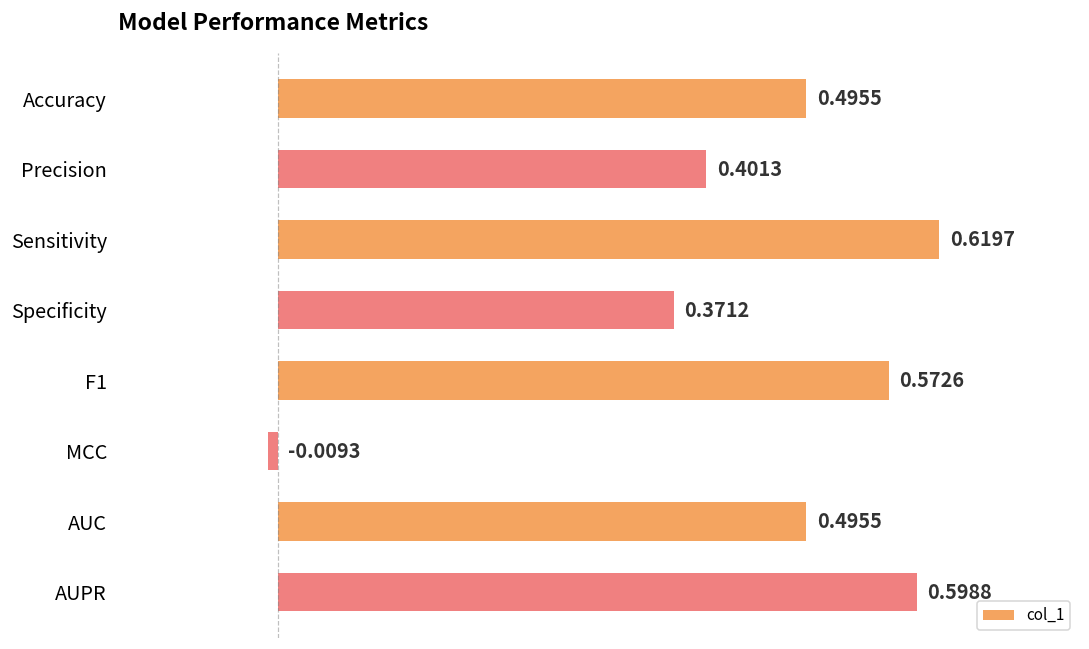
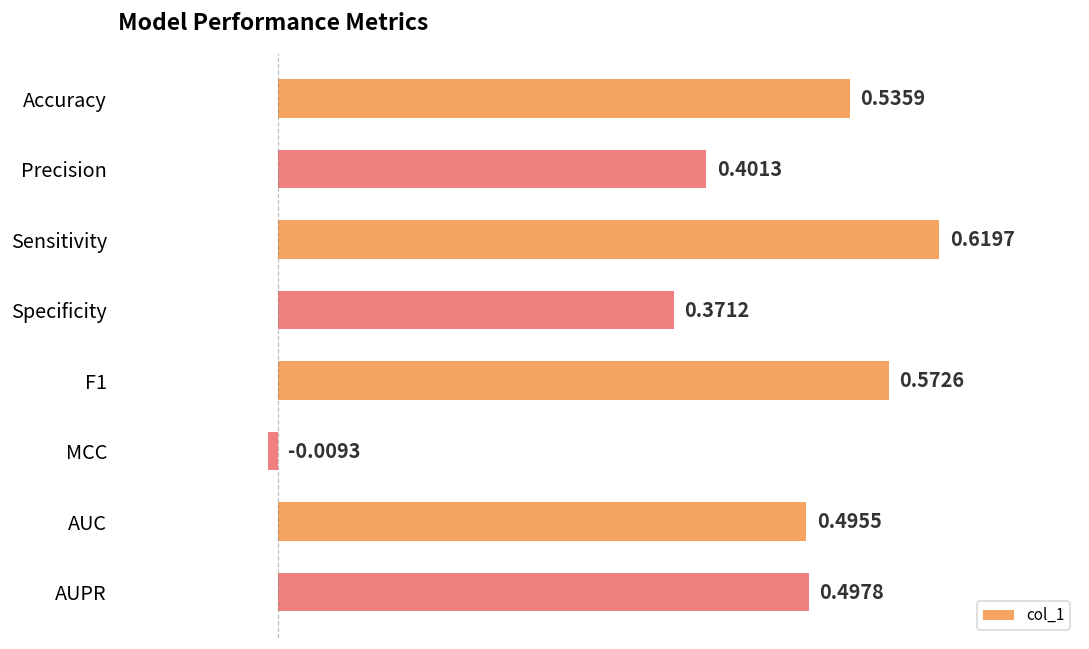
  {
-   "Accuracy": 0.4955,
+   "Accuracy": 0.5359,
    "Precision": 0.4013,
    "Sensitivity": 0.6197,
    "Specificity": 0.3712,
    "F1": 0.5726,
    "MCC": -0.0093,
    "AUC": 0.4955,
-   "AUPR": 0.5988
+   "AUPR": 0.4978
  }
